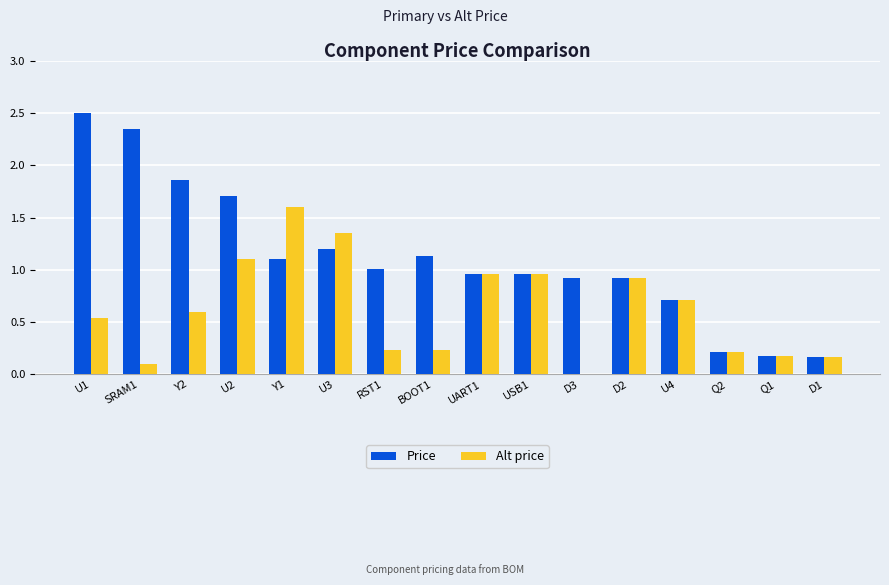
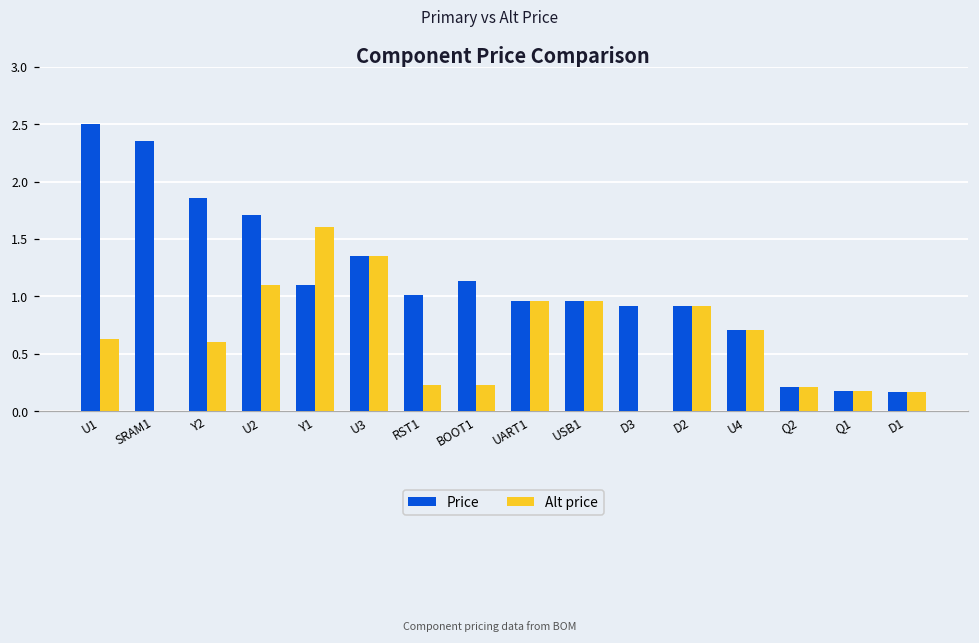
  {
    "Price": {
      "U1": 2.50,
      "SRAM1": 2.35,
      "Y2": 1.86,
      "U2": 1.71,
      "Y1": 1.10,
-     "U3": 1.20,
+     "U3": 1.35,
      "RST1": 1.01,
      "BOOT1": 1.13,
      "UART1": 0.96,
      "USB1": 0.96,
      "D3": 0.92,
      "D2": 0.92,
      "U4": 0.71,
      "Q2": 0.21,
      "Q1": 0.18,
      "D1": 0.17
    },
    "Alt price": {
-     "U1": 0.54,
-     "SRAM1": 0.1,
+     "U1": 0.63,
+     "SRAM1": 0.0,
      "Y2": 0.60,
      "U2": 1.10,
      "Y1": 1.60,
      "U3": 1.35,
      "RST1": 0.23,
      "BOOT1": 0.23,
      "UART1": 0.96,
      "USB1": 0.96,
      "D3": 0.00,
      "D2": 0.92,
      "U4": 0.71,
      "Q2": 0.21,
      "Q1": 0.18,
      "D1": 0.17
    }
  }
